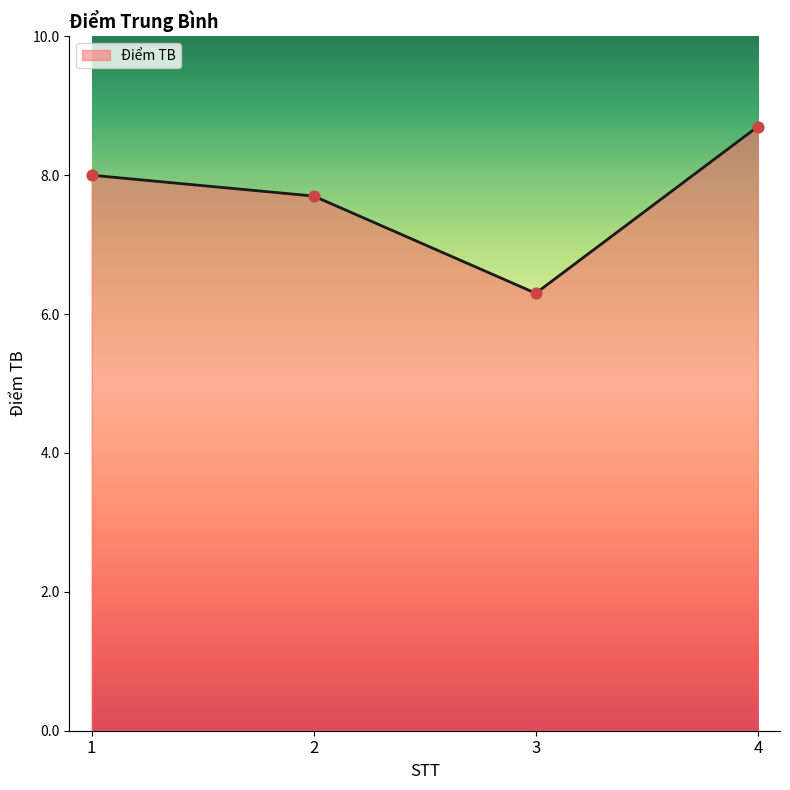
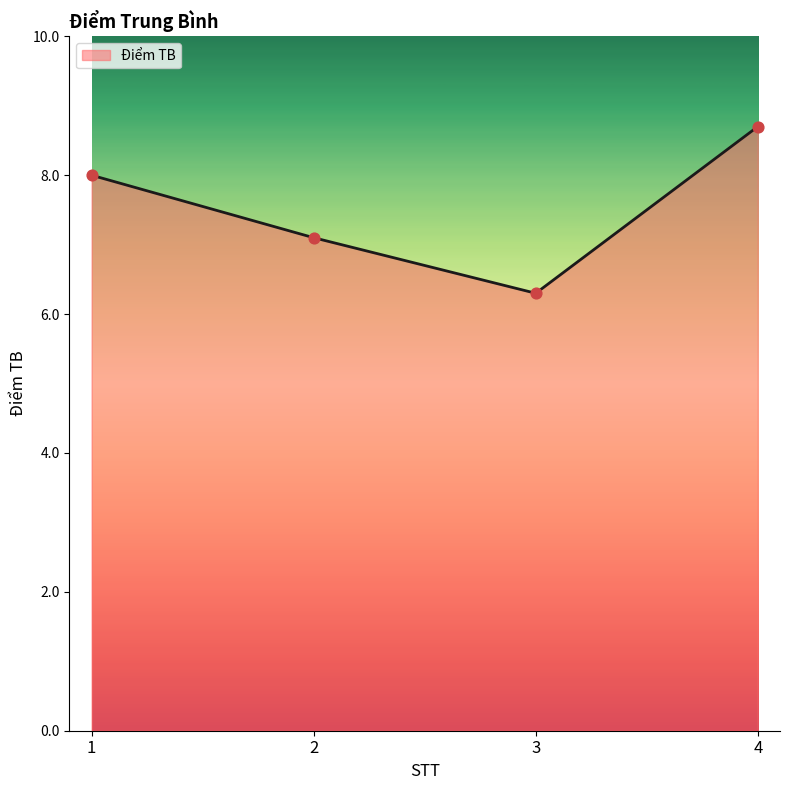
  {
    "1": 8.0,
-   "2": 7.7,
+   "2": 7.1,
    "3": 6.3,
    "4": 8.7
  }
